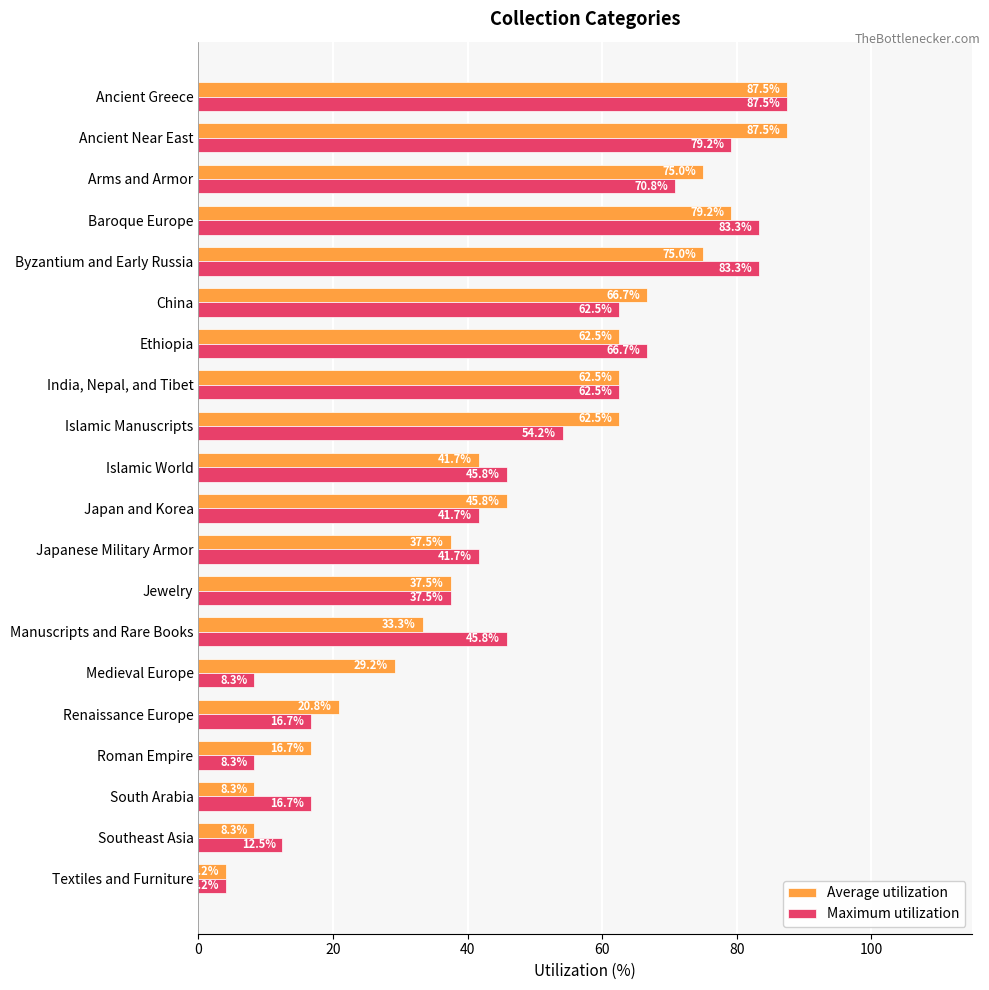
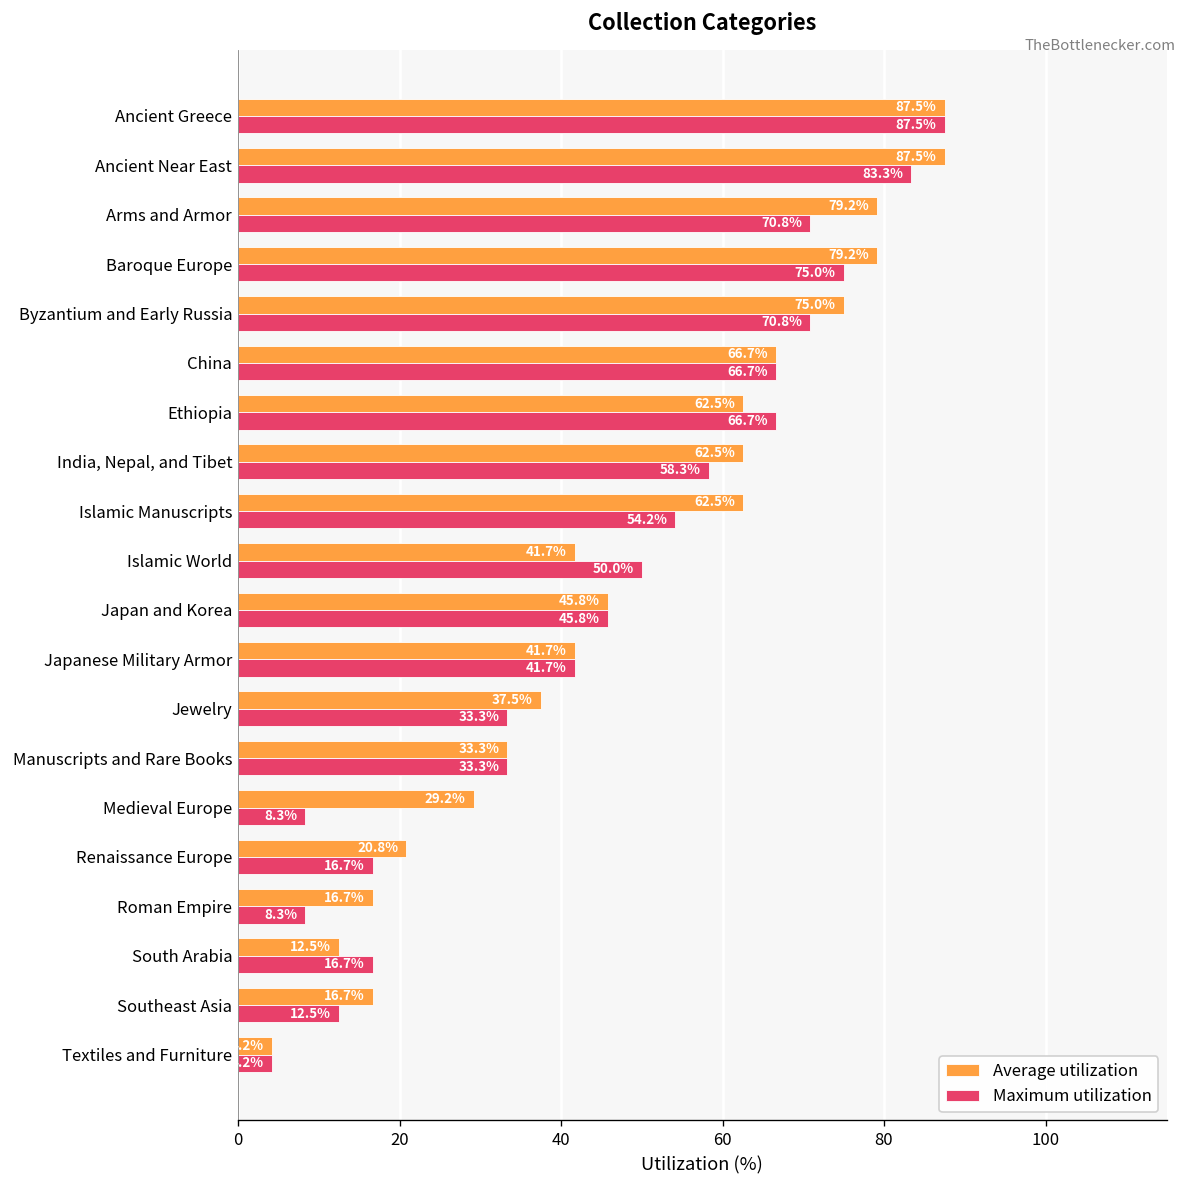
  {
    "Average utilization": {
      "Ancient Greece": "87.5%",
      "Ancient Near East": "87.5%",
-     "Arms and Armor": "75.0%",
+     "Arms and Armor": "79.2%",
      "Baroque Europe": "79.2%",
      "Byzantium and Early Russia": "75.0%",
      "China": "66.7%",
      "Ethiopia": "62.5%",
      "India, Nepal, and Tibet": "62.5%",
      "Islamic Manuscripts": "62.5%",
      "Islamic World": "41.7%",
      "Japan and Korea": "45.8%",
-     "Japanese Military Armor": "37.5%",
+     "Japanese Military Armor": "41.7%",
      "Jewelry": "37.5%",
      "Manuscripts and Rare Books": "33.3%",
      "Medieval Europe": "29.2%",
      "Renaissance Europe": "20.8%",
      "Roman Empire": "16.7%",
-     "South Arabia": "8.3%",
-     "Southeast Asia": "8.3%",
+     "South Arabia": "12.5%",
+     "Southeast Asia": "16.7%",
      "Textiles and Furniture": "4.2%"
    },
    "Maximum utilization": {
      "Ancient Greece": "87.5%",
-     "Ancient Near East": "79.2%",
+     "Ancient Near East": "83.3%",
      "Arms and Armor": "70.8%",
-     "Baroque Europe": "83.3%",
-     "Byzantium and Early Russia": "83.3%",
-     "China": "62.5%",
+     "Baroque Europe": "75.0%",
+     "Byzantium and Early Russia": "70.8%",
+     "China": "66.7%",
      "Ethiopia": "66.7%",
-     "India, Nepal, and Tibet": "62.5%",
+     "India, Nepal, and Tibet": "58.3%",
      "Islamic Manuscripts": "54.2%",
-     "Islamic World": "45.8%",
-     "Japan and Korea": "41.7%",
+     "Islamic World": "50.0%",
+     "Japan and Korea": "45.8%",
      "Japanese Military Armor": "41.7%",
-     "Jewelry": "37.5%",
-     "Manuscripts and Rare Books": "45.8%",
+     "Jewelry": "33.3%",
+     "Manuscripts and Rare Books": "33.3%",
      "Medieval Europe": "8.3%",
      "Renaissance Europe": "16.7%",
      "Roman Empire": "8.3%",
      "South Arabia": "16.7%",
      "Southeast Asia": "12.5%",
      "Textiles and Furniture": "4.2%"
    }
  }
